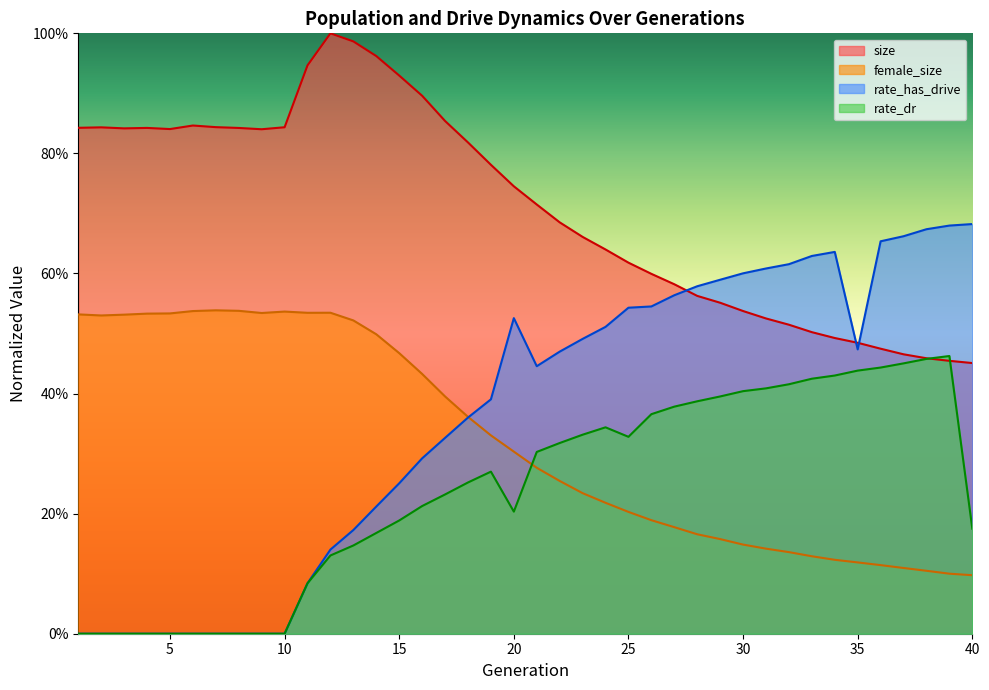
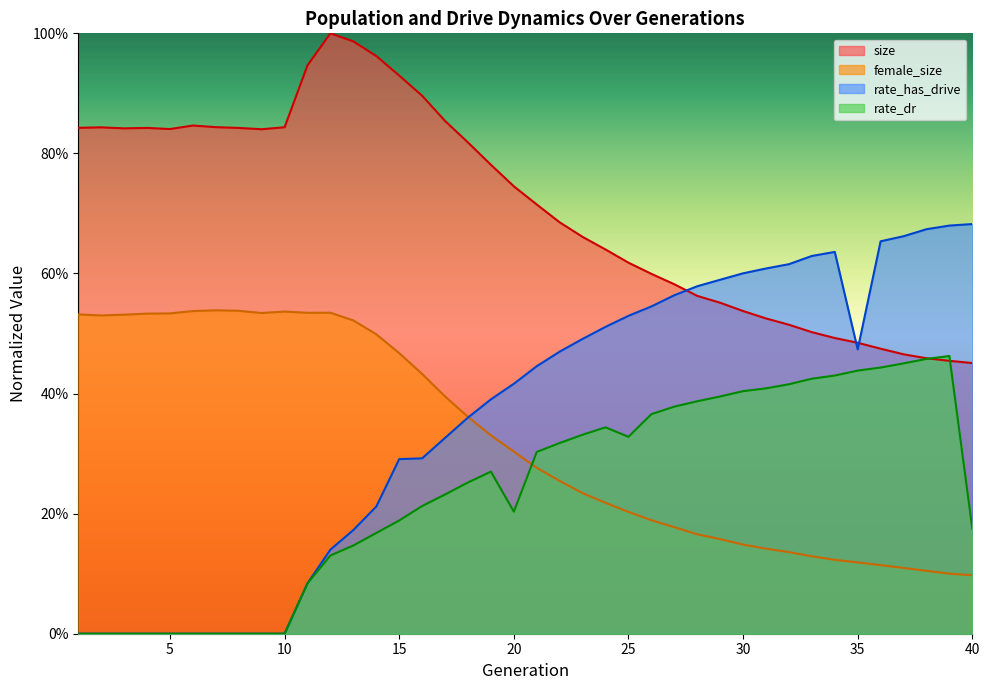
  {
    "size": {
      "5": "84%",
      "10": "84%",
      "15": "93%",
      "20": "75%",
      "25": "62%",
      "30": "54%",
      "35": "48%",
      "40": "45%"
    },
    "female_size": {
      "5": "53%",
      "10": "54%",
      "15": "47%",
      "20": "30%",
      "25": "20%",
      "30": "15%",
      "35": "12%",
      "40": "10%"
    },
    "rate_has_drive": {
-     "15": "25%",
-     "20": "53%",
-     "25": "54%",
+     "15": "29%",
+     "20": "42%",
+     "25": "53%",
      "30": "60%",
      "35": "47%",
      "40": "68%"
    },
    "rate_dr": {
      "15": "19%",
      "20": "20%",
      "25": "33%",
      "30": "40%",
      "35": "44%",
      "40": "17%"
    }
  }
